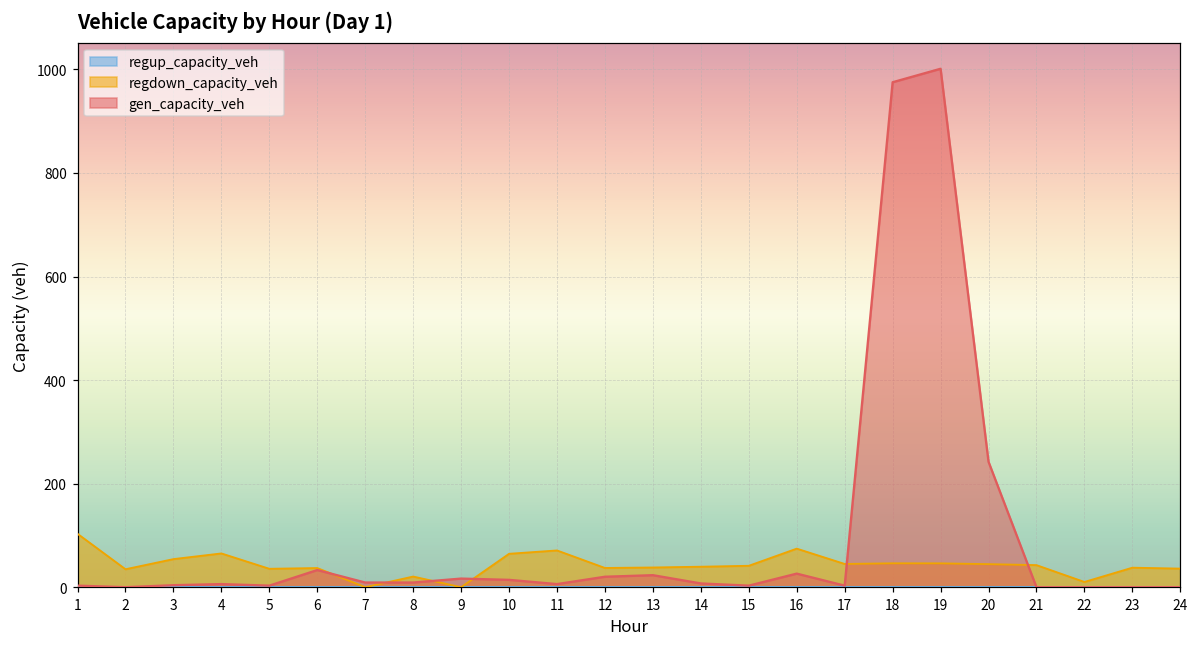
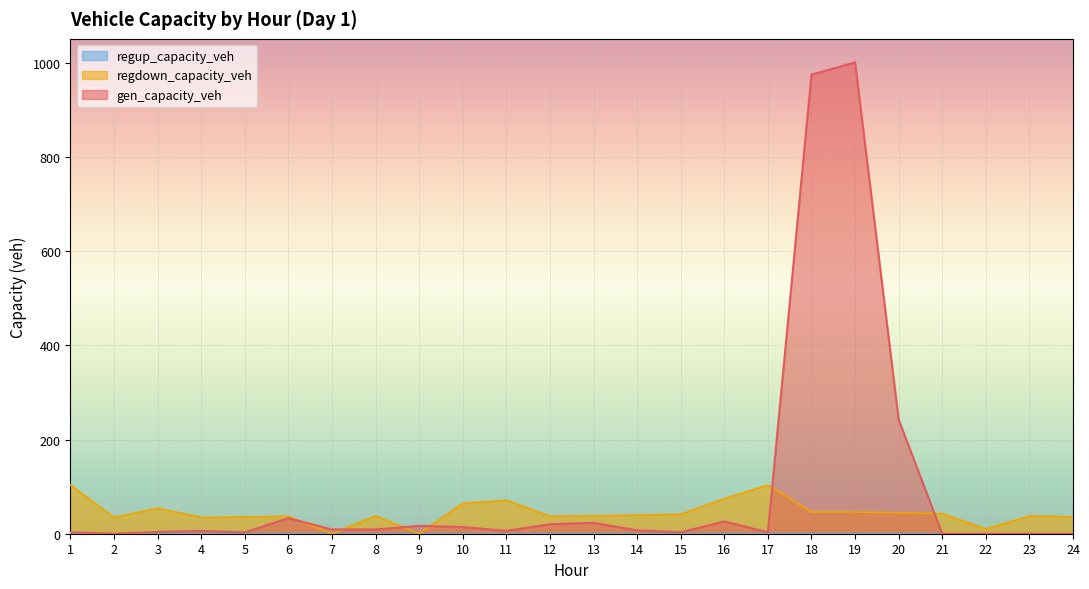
  {
    "regup_capacity_veh": {
      "4": 0,
      "6": 0,
      "8": 0,
      "10": 0,
      "11": 0,
      "12": 0,
      "13": 0,
      "14": 0,
      "16": 0,
      "18": 0,
      "19": 0,
      "20": 0
    },
    "regdown_capacity_veh": {
      "1": 100,
      "2": 30,
      "3": 50,
-     "4": 70,
+     "4": 30,
      "5": 40,
-     "8": 20,
+     "8": 40,
      "10": 60,
      "11": 70,
      "12": 40,
      "13": 40,
      "14": 40,
      "15": 40,
      "16": 70,
-     "17": 40,
+     "17": 100,
      "18": 50,
      "19": 50,
      "20": 40,
      "21": 40,
      "22": 10,
      "23": 40,
      "24": 40
    },
    "gen_capacity_veh": {
      "4": 10,
      "7": 10,
      "8": 10,
      "9": 20,
      "10": 10,
      "11": 10,
      "12": 20,
      "13": 20,
      "14": 10,
      "16": 30,
      "18": 980,
      "19": 1000,
      "20": 240
    }
  }
